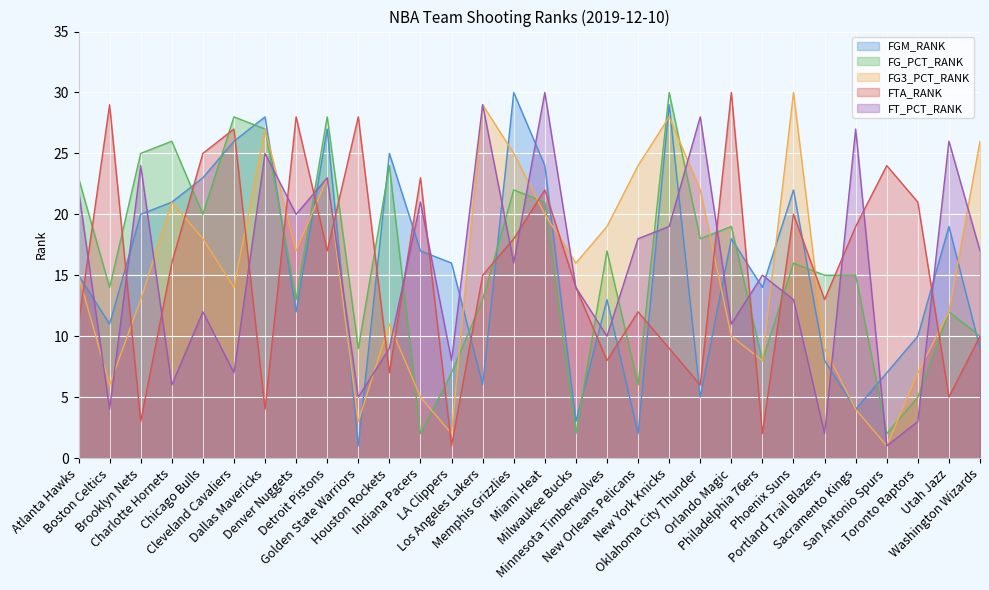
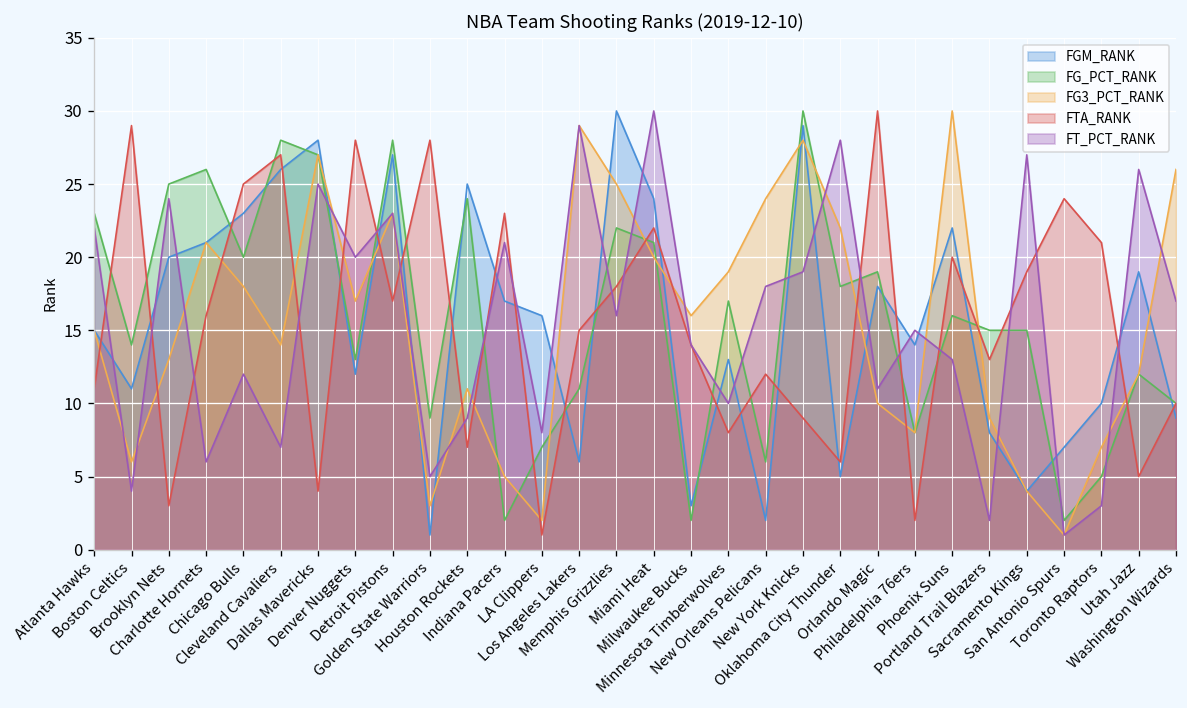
  {
    "FG_PCT_RANK": {
      "Atlanta Hawks": 23,
      "Boston Celtics": 14,
      "Brooklyn Nets": 25,
      "Charlotte Hornets": 26,
      "Chicago Bulls": 20,
      "Cleveland Cavaliers": 28,
      "Denver Nuggets": 13,
      "Detroit Pistons": 28,
      "Golden State Warriors": 9,
      "Houston Rockets": 24,
      "Indiana Pacers": 2,
      "LA Clippers": 7,
-     "Los Angeles Lakers": 13,
+     "Los Angeles Lakers": 11,
      "Memphis Grizzlies": 22,
      "Miami Heat": 21,
      "Milwaukee Bucks": 2,
      "Minnesota Timberwolves": 17,
      "New Orleans Pelicans": 6,
      "New York Knicks": 30,
      "Oklahoma City Thunder": 18,
      "Orlando Magic": 19,
      "Phoenix Suns": 16,
      "Portland Trail Blazers": 15,
      "Sacramento Kings": 15,
      "San Antonio Spurs": 2,
      "Toronto Raptors": 5
    }
  }
